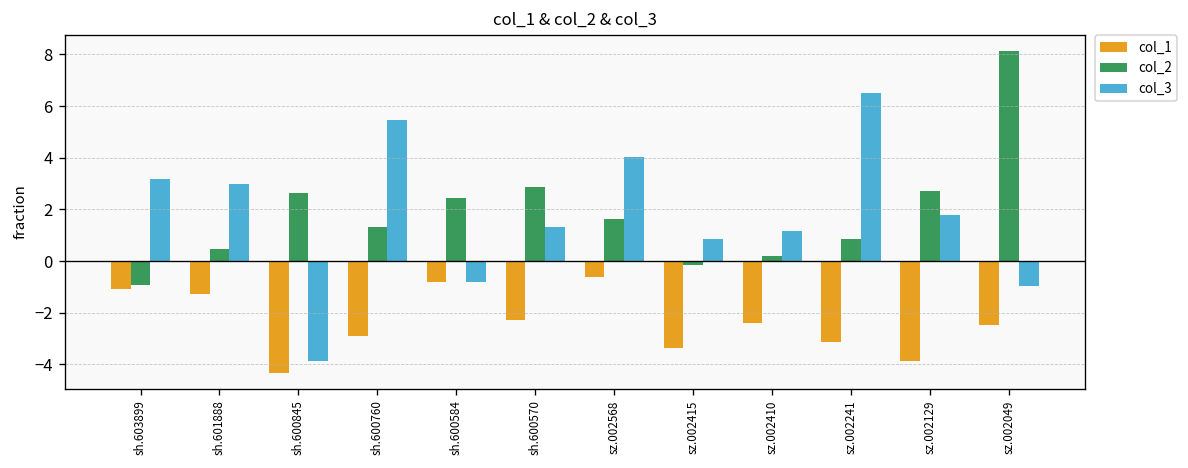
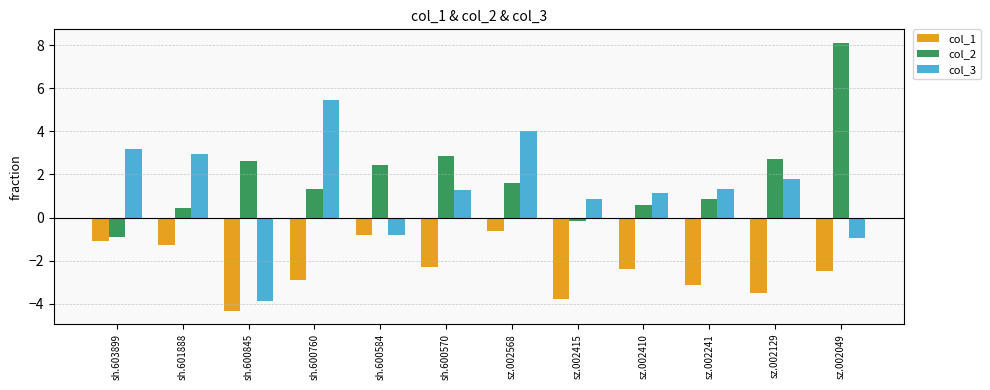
  {
    "col_1": {
      "sh.603899": -1.1,
      "sh.601888": -1.3,
      "sh.600845": -4.3,
      "sh.600760": -2.9,
      "sh.600584": -0.8,
      "sh.600570": -2.3,
      "sz.002568": -0.6,
-     "sz.002415": -3.4,
+     "sz.002415": -3.8,
      "sz.002410": -2.4,
      "sz.002241": -3.1,
-     "sz.002129": -3.9,
+     "sz.002129": -3.5,
      "sz.002049": -2.5
    },
    "col_2": {
      "sh.603899": -0.9,
      "sh.601888": 0.5,
      "sh.600845": 2.6,
      "sh.600760": 1.3,
      "sh.600584": 2.4,
      "sh.600570": 2.9,
      "sz.002568": 1.6,
      "sz.002415": -0.1,
-     "sz.002410": 0.2,
+     "sz.002410": 0.6,
      "sz.002241": 0.9,
      "sz.002129": 2.7,
      "sz.002049": 8.1
    },
    "col_3": {
      "sh.603899": 3.2,
      "sh.601888": 3.0,
      "sh.600845": -3.9,
      "sh.600760": 5.4,
      "sh.600584": -0.8,
      "sh.600570": 1.3,
      "sz.002568": 4.0,
      "sz.002415": 0.8,
      "sz.002410": 1.2,
-     "sz.002241": 6.5,
+     "sz.002241": 1.3,
      "sz.002129": 1.8,
      "sz.002049": -1.0
    }
  }
